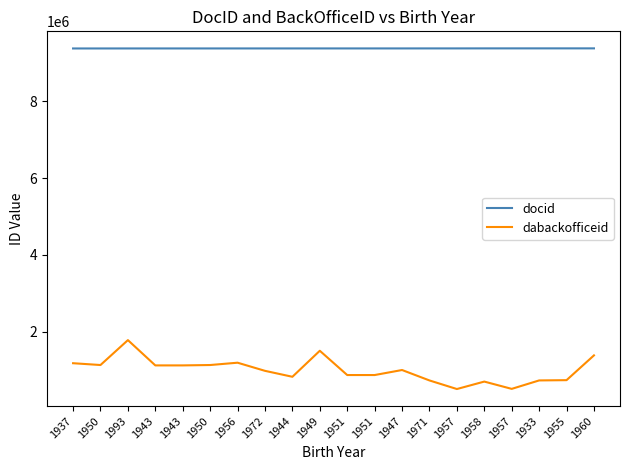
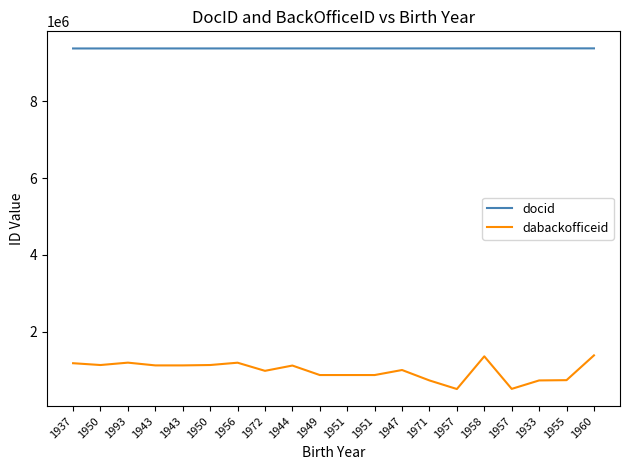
  {
    "docid": {
      "1937": 9400000,
      "1993": 9400000,
      "1956": 9400000,
      "1972": 9400000,
      "1944": 9400000,
      "1949": 9400000,
      "1947": 9400000,
      "1971": 9400000,
      "1958": 9400000,
      "1933": 9400000,
      "1955": 9400000,
      "1960": 9400000
    },
    "dabackofficeid": {
      "1937": 1200000,
-     "1993": 1800000,
+     "1993": 1200000,
      "1956": 1200000,
      "1972": 1000000,
-     "1944": 800000,
-     "1949": 1500000,
+     "1944": 1100000,
+     "1949": 900000,
      "1947": 1000000,
      "1971": 700000,
-     "1958": 700000,
+     "1958": 1400000,
      "1933": 700000,
      "1955": 700000,
      "1960": 1400000
    }
  }
